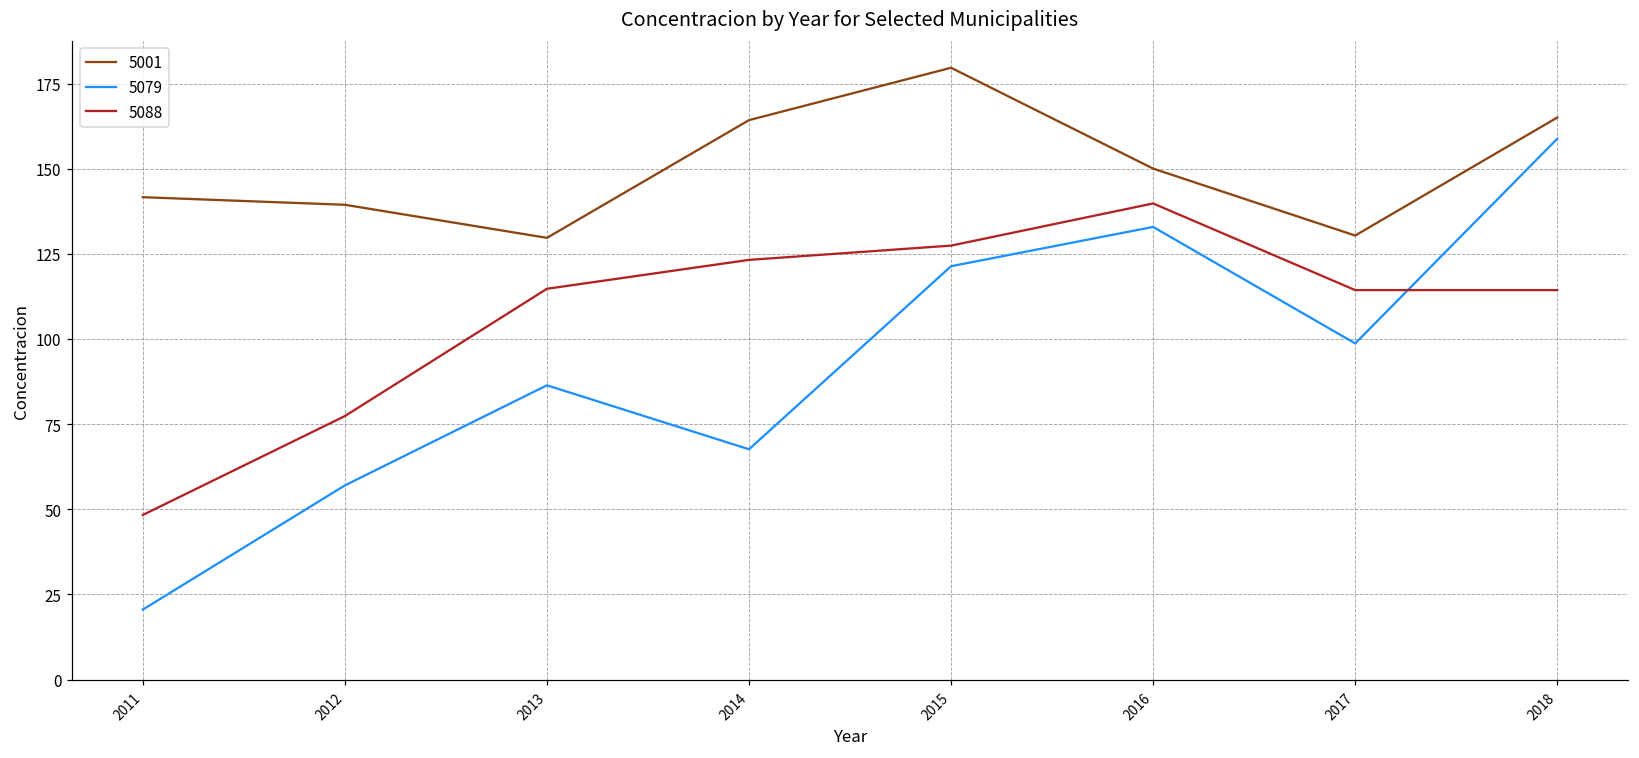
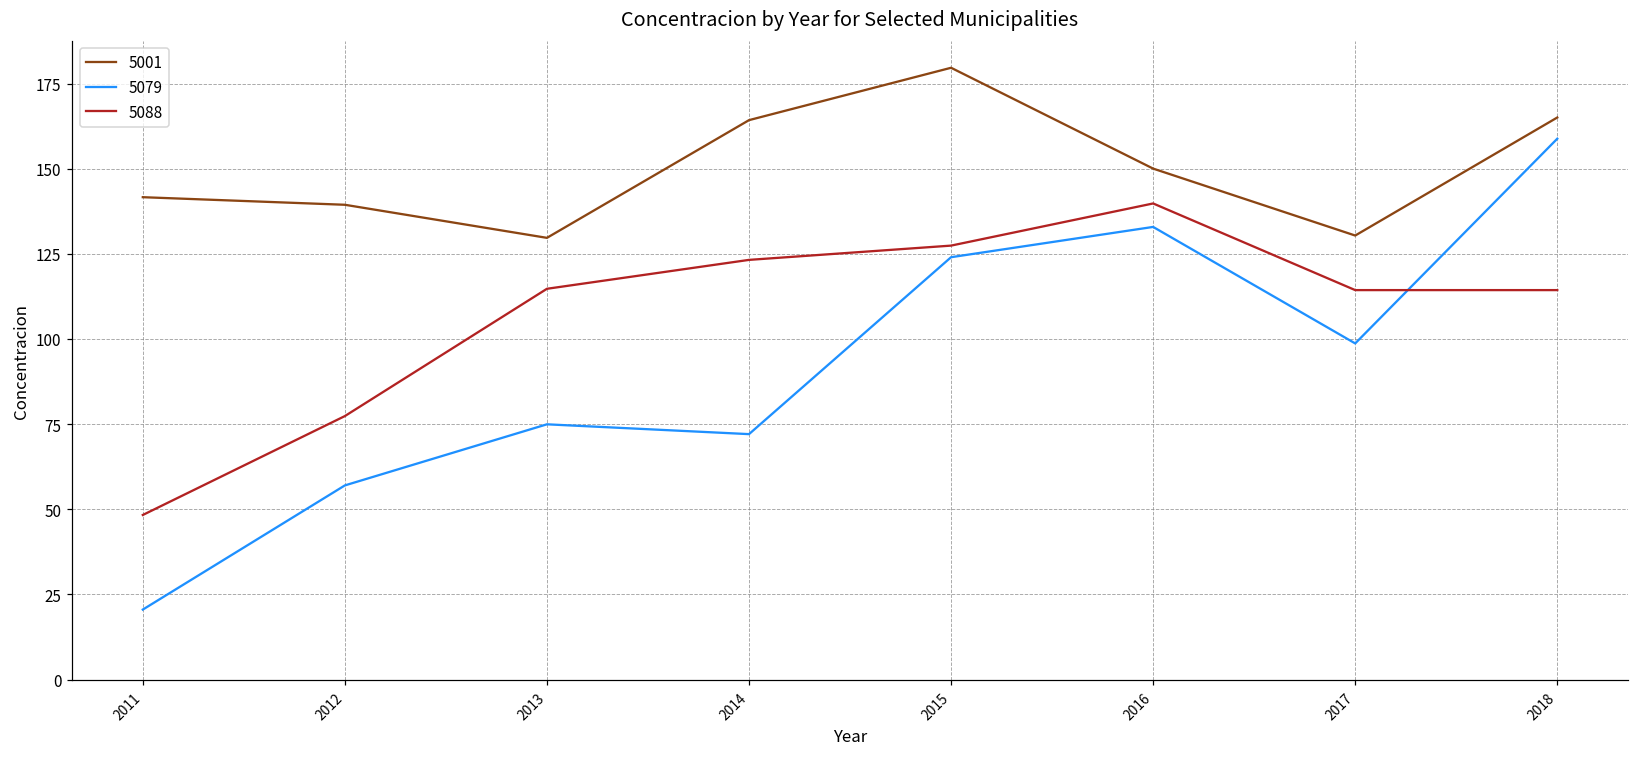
  {
    "5079": {
      "2011": 21,
      "2012": 57,
-     "2013": 86,
-     "2014": 68,
-     "2015": 121,
+     "2013": 75,
+     "2014": 72,
+     "2015": 124,
      "2016": 133,
      "2017": 99,
      "2018": 159
    }
  }
